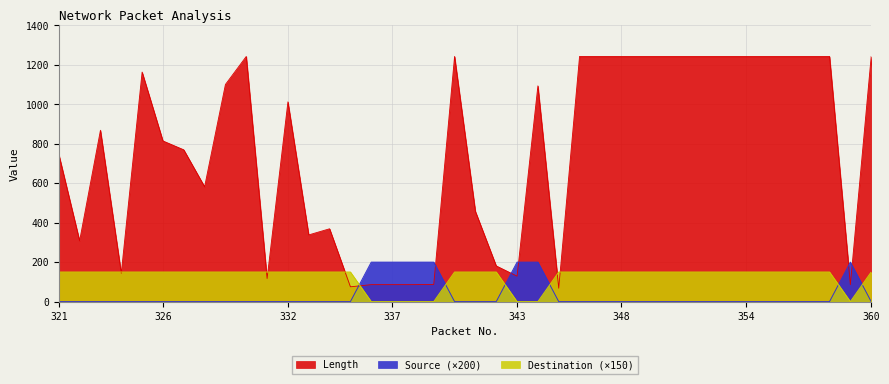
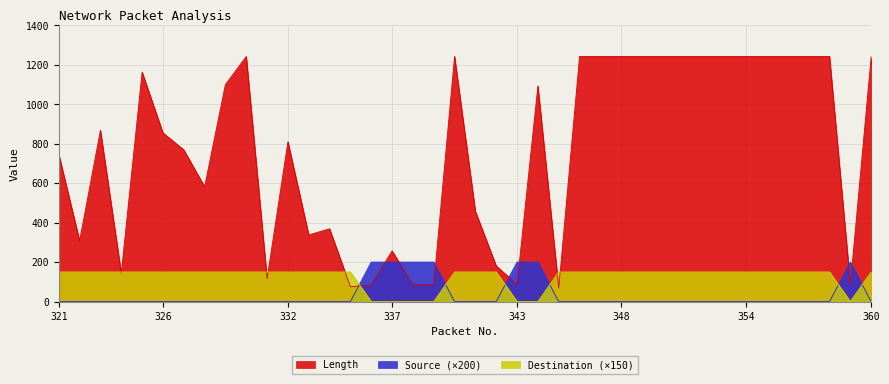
  {
    "Length": {
      "321": 750,
-     "326": 810,
-     "332": 1010,
-     "337": 90,
-     "343": 130,
+     "326": 860,
+     "332": 810,
+     "337": 260,
+     "343": 90,
      "348": 1240,
      "354": 1240,
      "360": 1240
    },
    "Source (×200)": {
      "321": 0,
      "326": 0,
      "332": 0,
      "337": 200,
      "343": 200,
      "348": 0,
      "354": 0,
      "360": 0
    },
    "Destination (×150)": {
      "321": 150,
      "326": 150,
      "332": 150,
      "337": 0,
      "343": 0,
      "348": 150,
      "354": 150,
      "360": 150
    }
  }
